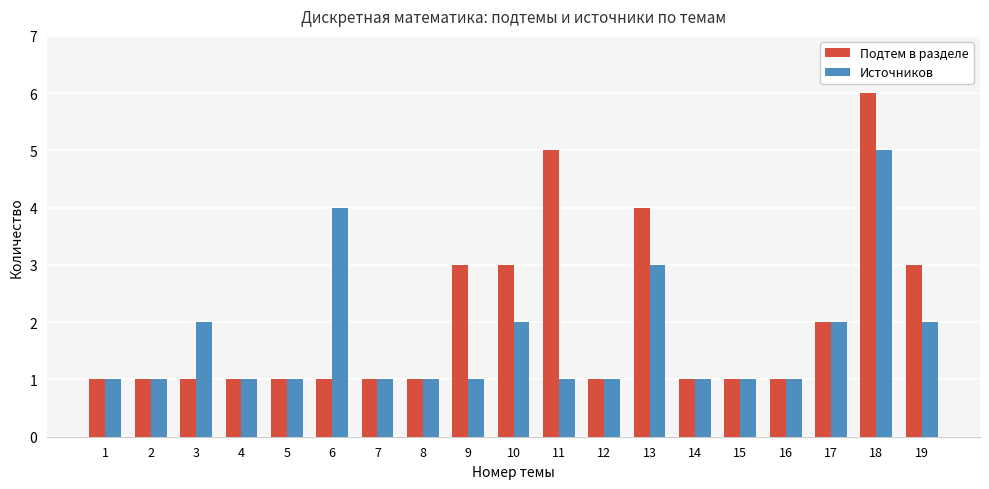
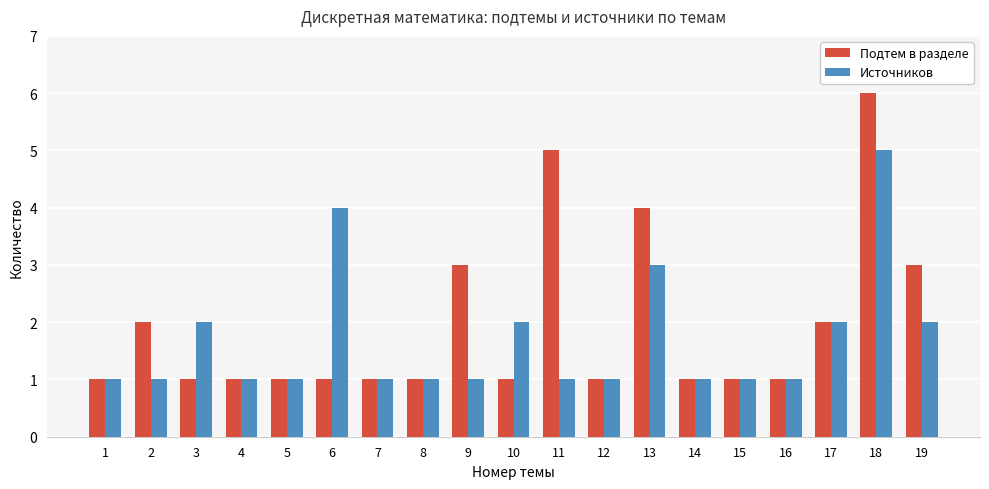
  {
    "Подтем в разделе": {
      "1": 1,
-     "2": 1,
+     "2": 2,
      "3": 1,
      "4": 1,
      "5": 1,
      "6": 1,
      "7": 1,
      "8": 1,
      "9": 3,
-     "10": 3,
+     "10": 1,
      "11": 5,
      "12": 1,
      "13": 4,
      "14": 1,
      "15": 1,
      "16": 1,
      "17": 2,
      "18": 6,
      "19": 3
    },
    "Источников": {
      "1": 1,
      "2": 1,
      "3": 2,
      "4": 1,
      "5": 1,
      "6": 4,
      "7": 1,
      "8": 1,
      "9": 1,
      "10": 2,
      "11": 1,
      "12": 1,
      "13": 3,
      "14": 1,
      "15": 1,
      "16": 1,
      "17": 2,
      "18": 5,
      "19": 2
    }
  }
